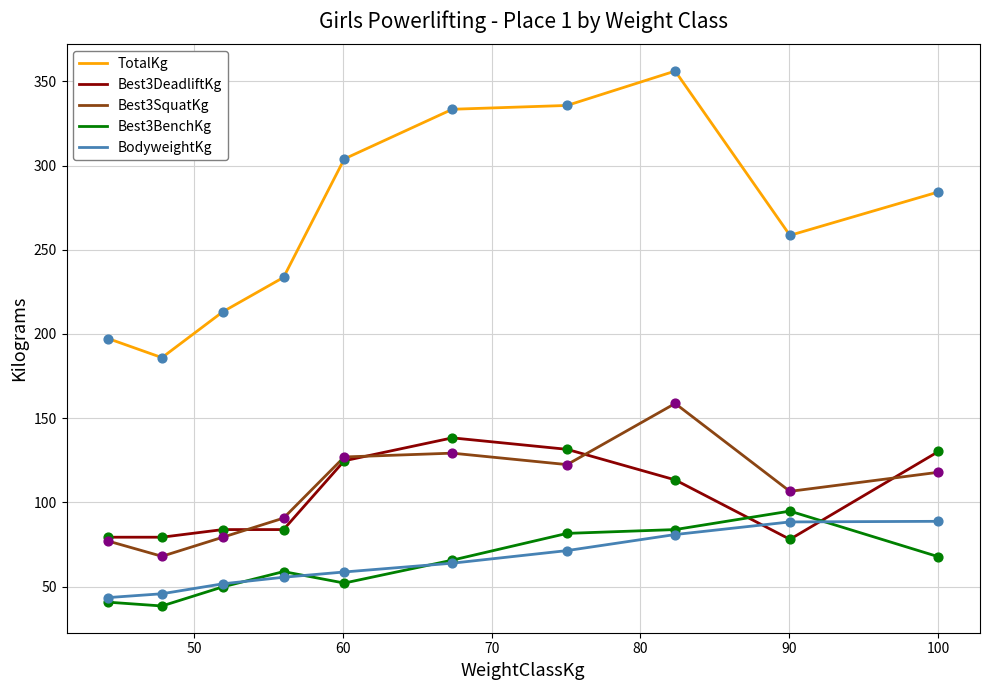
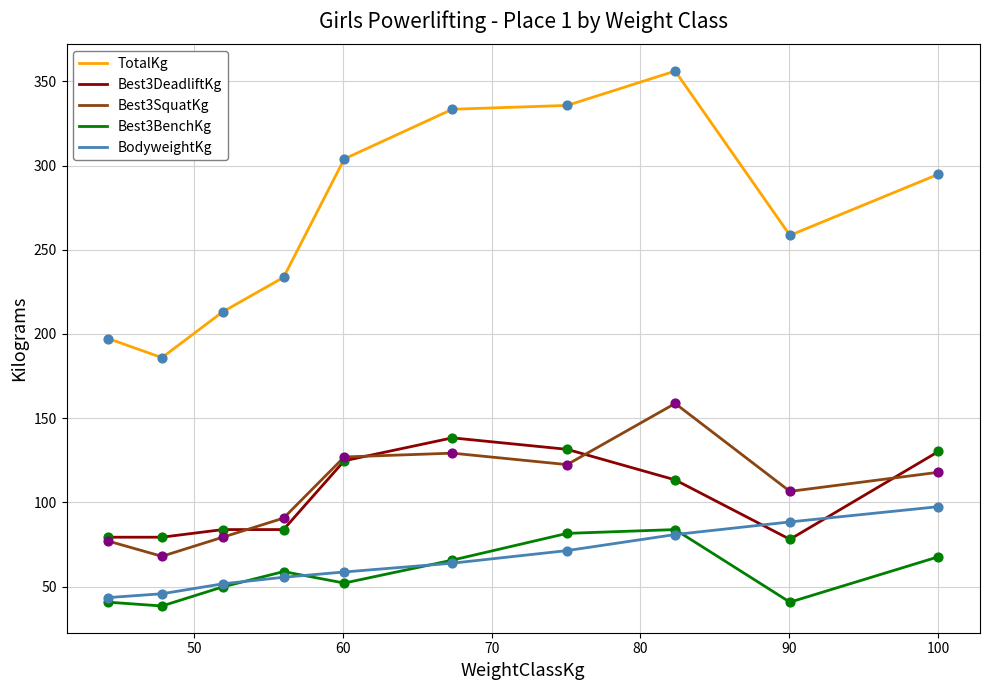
  {
    "TotalKg": {
      "90": 259,
-     "100": 284
+     "100": 295
    },
    "Best3DeadliftKg": {
      "90": 78,
      "100": 130
    },
    "Best3SquatKg": {
      "90": 107,
      "100": 118
    },
    "Best3BenchKg": {
-     "90": 95,
+     "90": 41,
      "100": 68
    },
    "BodyweightKg": {
      "90": 88,
-     "100": 89
+     "100": 98
    }
  }
